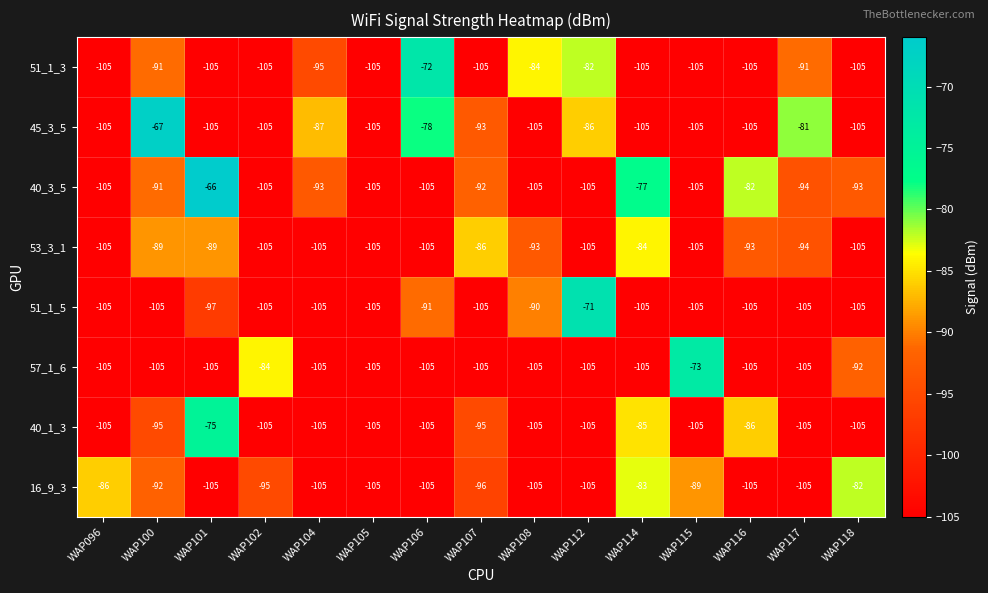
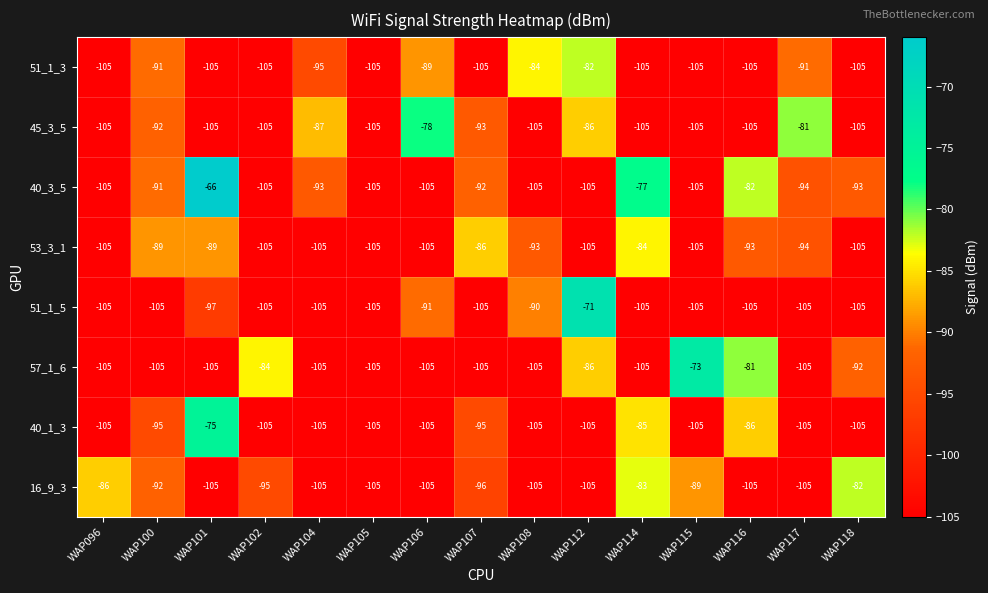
  {
    "51_1_3": {
      "WAP096": -105,
      "WAP100": -91,
      "WAP101": -105,
      "WAP102": -105,
      "WAP104": -95,
      "WAP105": -105,
-     "WAP106": -72,
+     "WAP106": -89,
      "WAP107": -105,
      "WAP108": -84,
      "WAP112": -82,
      "WAP114": -105,
      "WAP115": -105,
      "WAP116": -105,
      "WAP117": -91,
      "WAP118": -105
    },
    "45_3_5": {
      "WAP096": -105,
-     "WAP100": -67,
+     "WAP100": -92,
      "WAP101": -105,
      "WAP102": -105,
      "WAP104": -87,
      "WAP105": -105,
      "WAP106": -78,
      "WAP107": -93,
      "WAP108": -105,
      "WAP112": -86,
      "WAP114": -105,
      "WAP115": -105,
      "WAP116": -105,
      "WAP117": -81,
      "WAP118": -105
    },
    "40_3_5": {
      "WAP096": -105,
      "WAP100": -91,
      "WAP101": -66,
      "WAP102": -105,
      "WAP104": -93,
      "WAP105": -105,
      "WAP106": -105,
      "WAP107": -92,
      "WAP108": -105,
      "WAP112": -105,
      "WAP114": -77,
      "WAP115": -105,
      "WAP116": -82,
      "WAP117": -94,
      "WAP118": -93
    },
    "53_3_1": {
      "WAP096": -105,
      "WAP100": -89,
      "WAP101": -89,
      "WAP102": -105,
      "WAP104": -105,
      "WAP105": -105,
      "WAP106": -105,
      "WAP107": -86,
      "WAP108": -93,
      "WAP112": -105,
      "WAP114": -84,
      "WAP115": -105,
      "WAP116": -93,
      "WAP117": -94,
      "WAP118": -105
    },
    "51_1_5": {
      "WAP096": -105,
      "WAP100": -105,
      "WAP101": -97,
      "WAP102": -105,
      "WAP104": -105,
      "WAP105": -105,
      "WAP106": -91,
      "WAP107": -105,
      "WAP108": -90,
      "WAP112": -71,
      "WAP114": -105,
      "WAP115": -105,
      "WAP116": -105,
      "WAP117": -105,
      "WAP118": -105
    },
    "57_1_6": {
      "WAP096": -105,
      "WAP100": -105,
      "WAP101": -105,
      "WAP102": -84,
      "WAP104": -105,
      "WAP105": -105,
      "WAP106": -105,
      "WAP107": -105,
      "WAP108": -105,
-     "WAP112": -105,
+     "WAP112": -86,
      "WAP114": -105,
      "WAP115": -73,
-     "WAP116": -105,
+     "WAP116": -81,
      "WAP117": -105,
      "WAP118": -92
    },
    "40_1_3": {
      "WAP096": -105,
      "WAP100": -95,
      "WAP101": -75,
      "WAP102": -105,
      "WAP104": -105,
      "WAP105": -105,
      "WAP106": -105,
      "WAP107": -95,
      "WAP108": -105,
      "WAP112": -105,
      "WAP114": -85,
      "WAP115": -105,
      "WAP116": -86,
      "WAP117": -105,
      "WAP118": -105
    },
    "16_9_3": {
      "WAP096": -86,
      "WAP100": -92,
      "WAP101": -105,
      "WAP102": -95,
      "WAP104": -105,
      "WAP105": -105,
      "WAP106": -105,
      "WAP107": -96,
      "WAP108": -105,
      "WAP112": -105,
      "WAP114": -83,
      "WAP115": -89,
      "WAP116": -105,
      "WAP117": -105,
      "WAP118": -82
    }
  }
